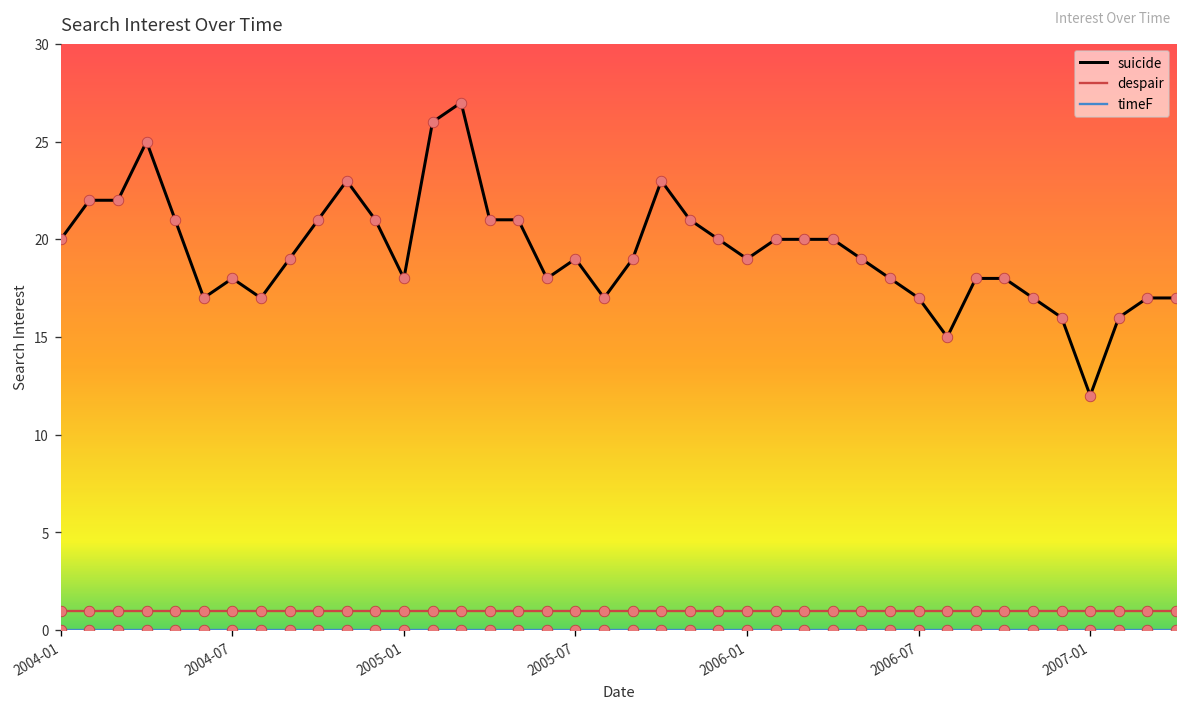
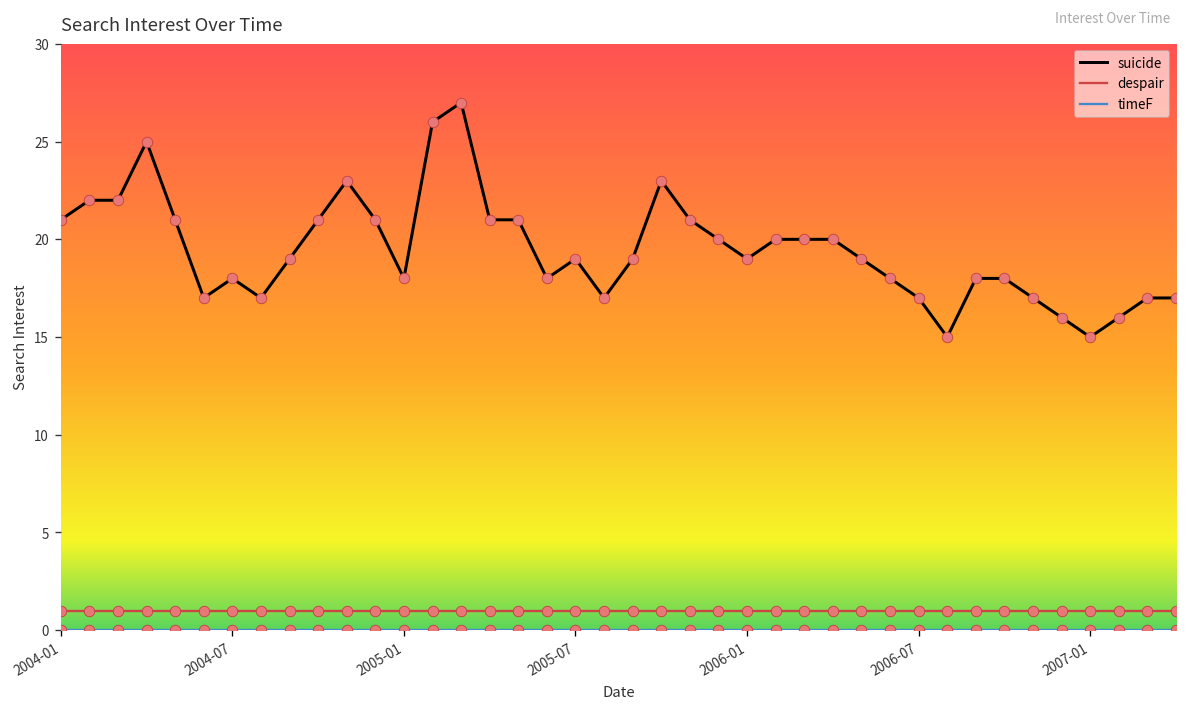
  {
    "suicide": {
-     "2004-01": 20,
+     "2004-01": 21,
      "2004-07": 18,
      "2005-01": 18,
      "2005-07": 19,
      "2006-01": 19,
      "2006-07": 17,
-     "2007-01": 12
+     "2007-01": 15
    },
    "despair": {
      "2004-01": 1,
      "2004-07": 1,
      "2005-01": 1,
      "2005-07": 1,
      "2006-01": 1,
      "2006-07": 1,
      "2007-01": 1
    },
    "timeF": {
      "2004-01": 0,
      "2004-07": 0,
      "2005-01": 0,
      "2005-07": 0,
      "2006-01": 0,
      "2006-07": 0,
      "2007-01": 0
    }
  }
